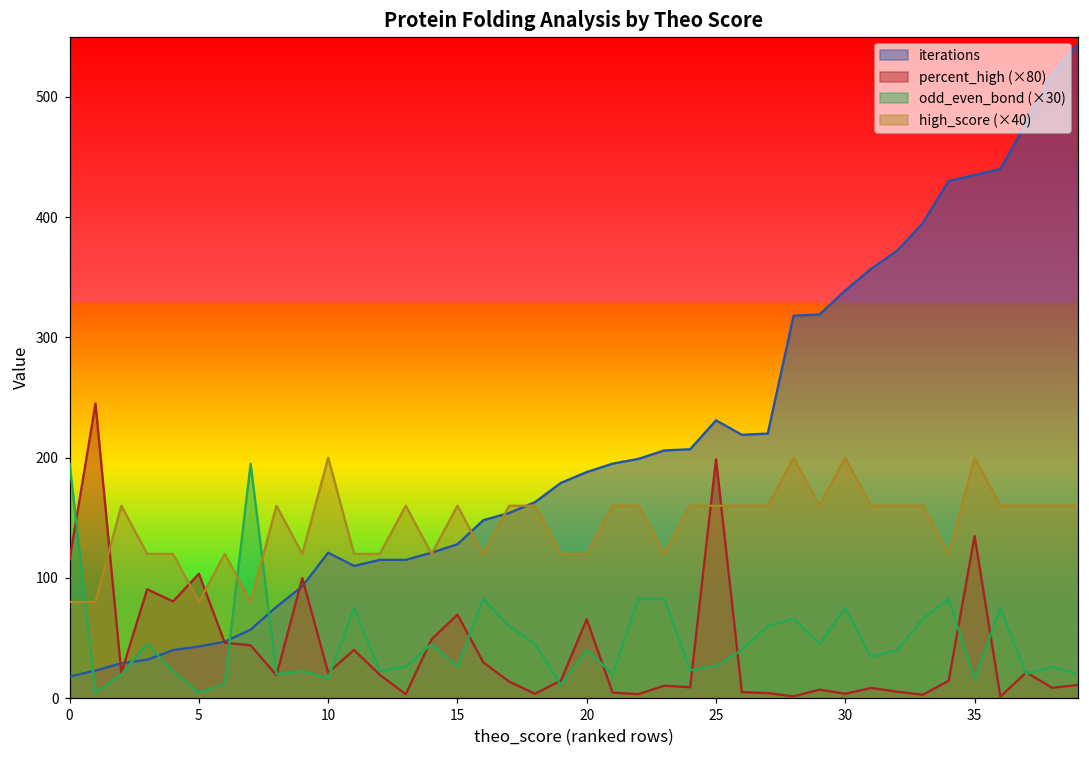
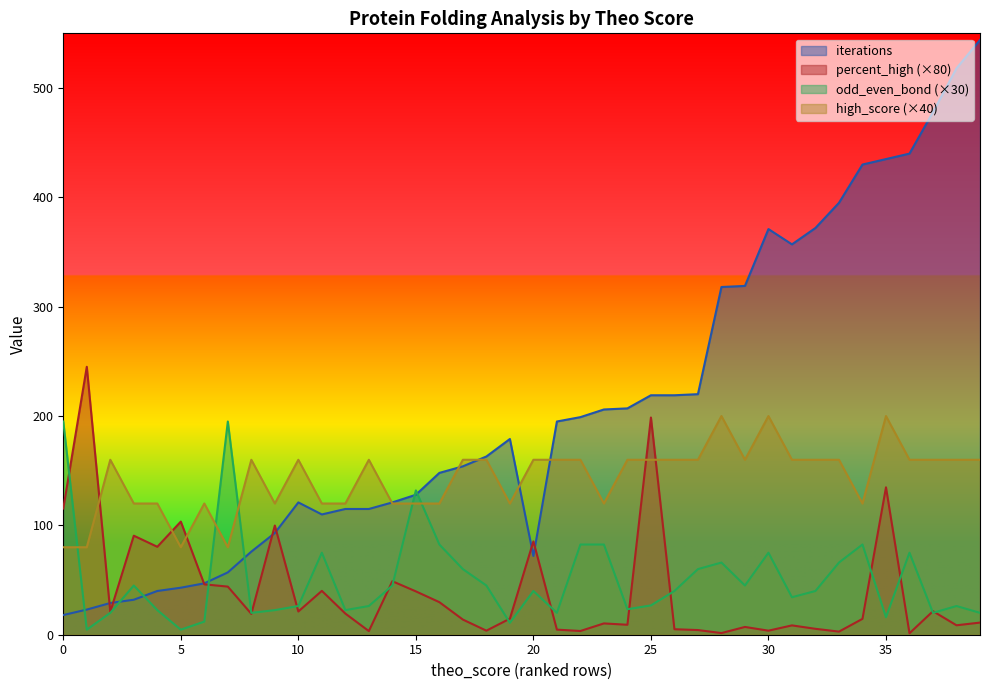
  {
    "iterations": {
      "0": 18,
      "5": 43,
      "10": 121,
      "15": 128,
-     "20": 188,
-     "25": 231,
-     "30": 339,
+     "20": 72,
+     "25": 219,
+     "30": 371,
      "35": 435
    },
    "percent_high (×80)": {
      "0": 115,
      "5": 103,
      "10": 21,
-     "15": 69,
-     "20": 66,
+     "15": 40,
+     "20": 85,
      "25": 199,
      "30": 4,
      "35": 135
    },
    "odd_even_bond (×30)": {
      "0": 195,
      "5": 5,
-     "10": 17,
-     "15": 26,
+     "10": 26,
+     "15": 132,
      "20": 40,
      "25": 27,
      "30": 75,
      "35": 16
    },
    "high_score (×40)": {
      "0": 80,
      "5": 80,
-     "10": 200,
-     "15": 160,
-     "20": 120,
+     "10": 160,
+     "15": 120,
+     "20": 160,
      "25": 160,
      "30": 200,
      "35": 200
    }
  }
